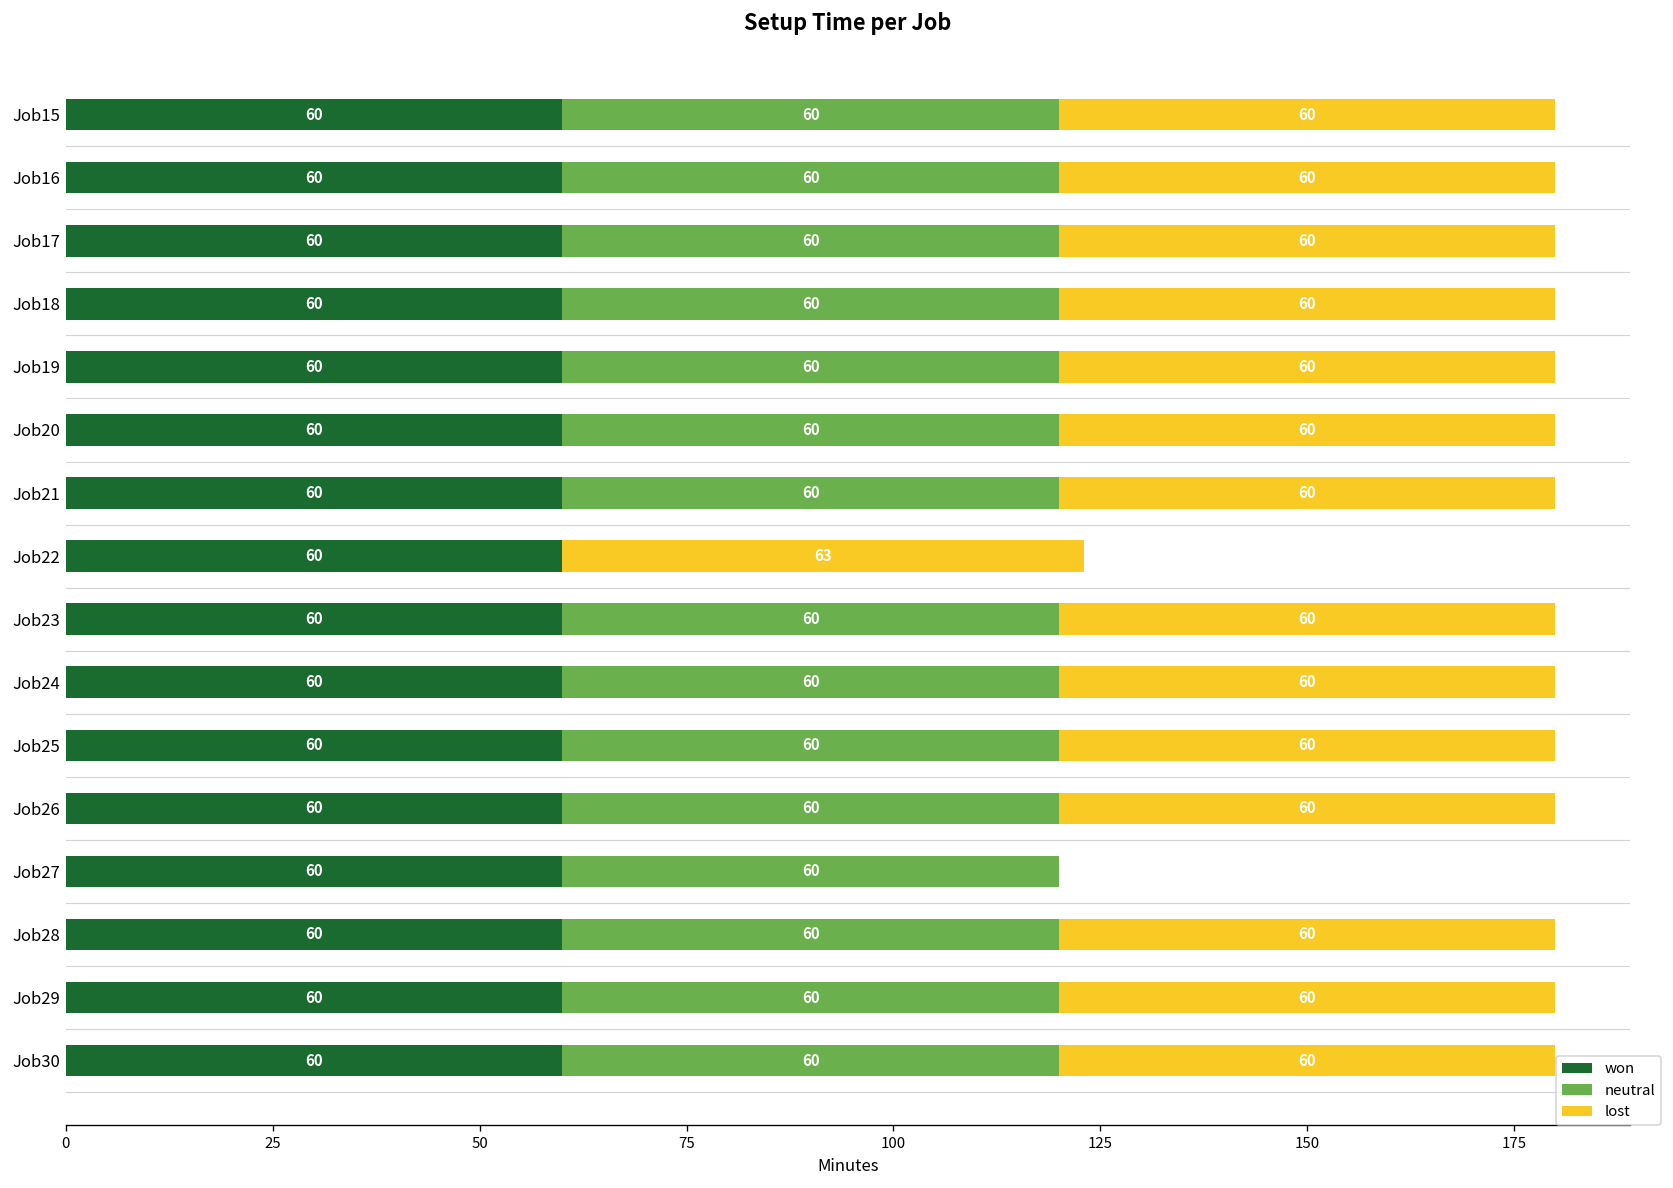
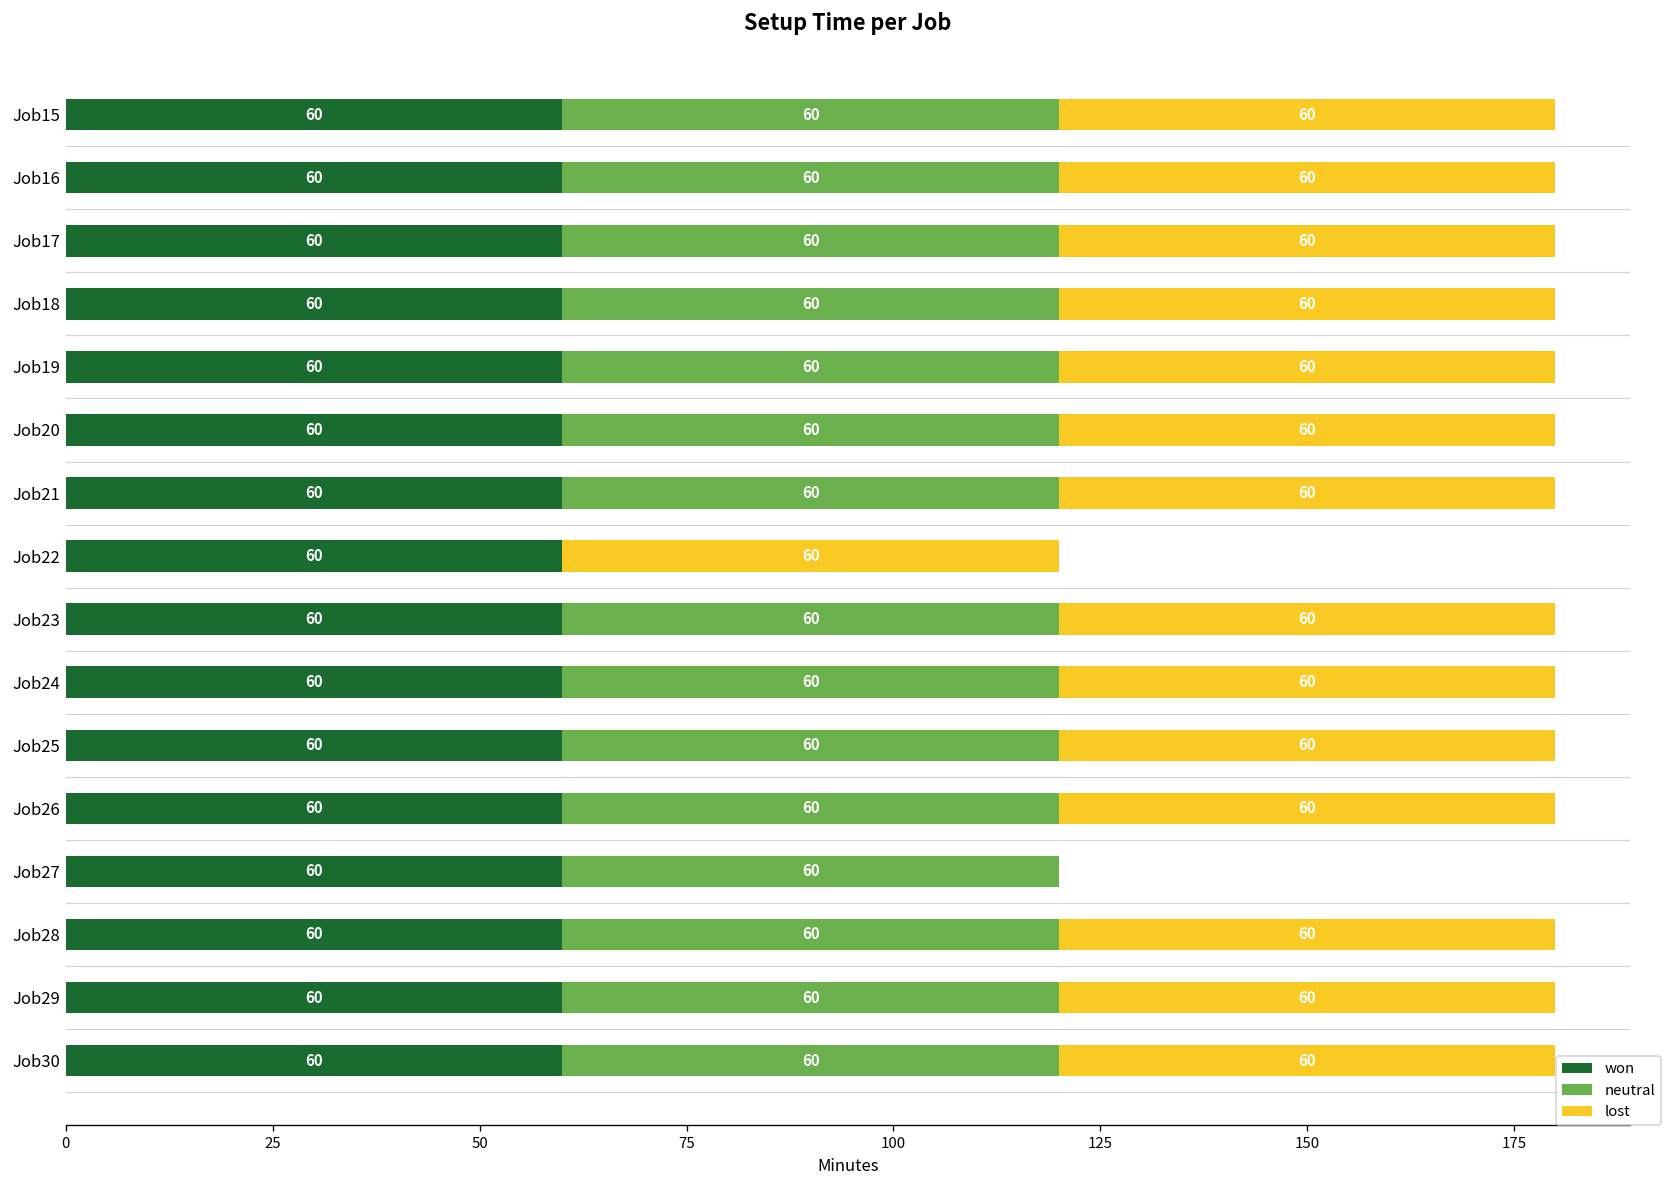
  {
    "won": {
      "Job15": 60,
      "Job16": 60,
      "Job17": 60,
      "Job18": 60,
      "Job19": 60,
      "Job20": 60,
      "Job21": 60,
      "Job22": 60,
      "Job23": 60,
      "Job24": 60,
      "Job25": 60,
      "Job26": 60,
      "Job27": 60,
      "Job28": 60,
      "Job29": 60,
      "Job30": 60
    },
    "neutral": {
      "Job15": 60,
      "Job16": 60,
      "Job17": 60,
      "Job18": 60,
      "Job19": 60,
      "Job20": 60,
      "Job21": 60,
      "Job23": 60,
      "Job24": 60,
      "Job25": 60,
      "Job26": 60,
      "Job27": 60,
      "Job28": 60,
      "Job29": 60,
      "Job30": 60
    },
    "lost": {
      "Job15": 60,
      "Job16": 60,
      "Job17": 60,
      "Job18": 60,
      "Job19": 60,
      "Job20": 60,
      "Job21": 60,
-     "Job22": 63,
+     "Job22": 60,
      "Job23": 60,
      "Job24": 60,
      "Job25": 60,
      "Job26": 60,
      "Job28": 60,
      "Job29": 60,
      "Job30": 60
    }
  }
